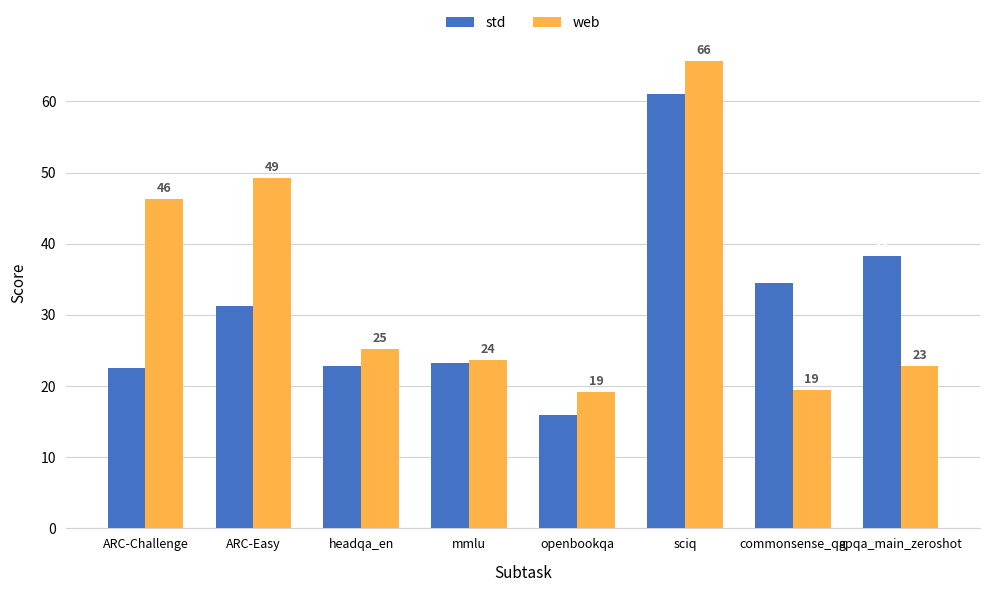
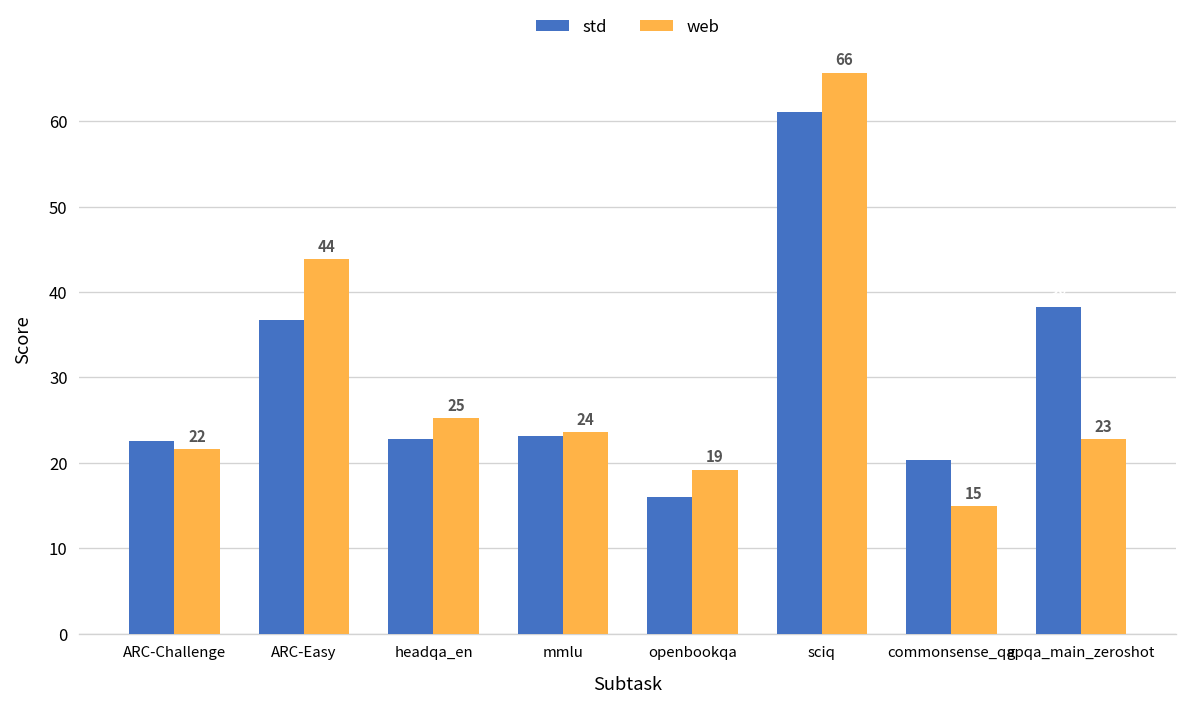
  {
    "std": {
      "ARC-Challenge": 23,
-     "ARC-Easy": 31,
+     "ARC-Easy": 37,
      "headqa_en": 23,
      "mmlu": 23,
      "openbookqa": 16,
      "sciq": 61,
-     "commonsense_qa": 34,
+     "commonsense_qa": 20,
      "gpqa_main_zeroshot": 38
    },
    "web": {
-     "ARC-Challenge": 46,
-     "ARC-Easy": 49,
+     "ARC-Challenge": 22,
+     "ARC-Easy": 44,
      "headqa_en": 25,
      "mmlu": 24,
      "openbookqa": 19,
      "sciq": 66,
-     "commonsense_qa": 19,
+     "commonsense_qa": 15,
      "gpqa_main_zeroshot": 23
    }
  }
